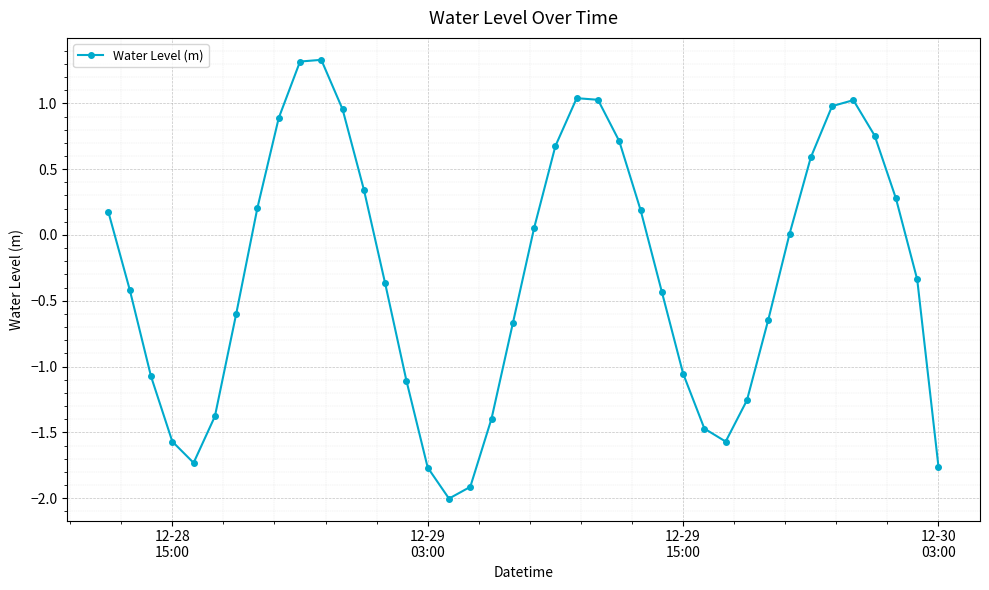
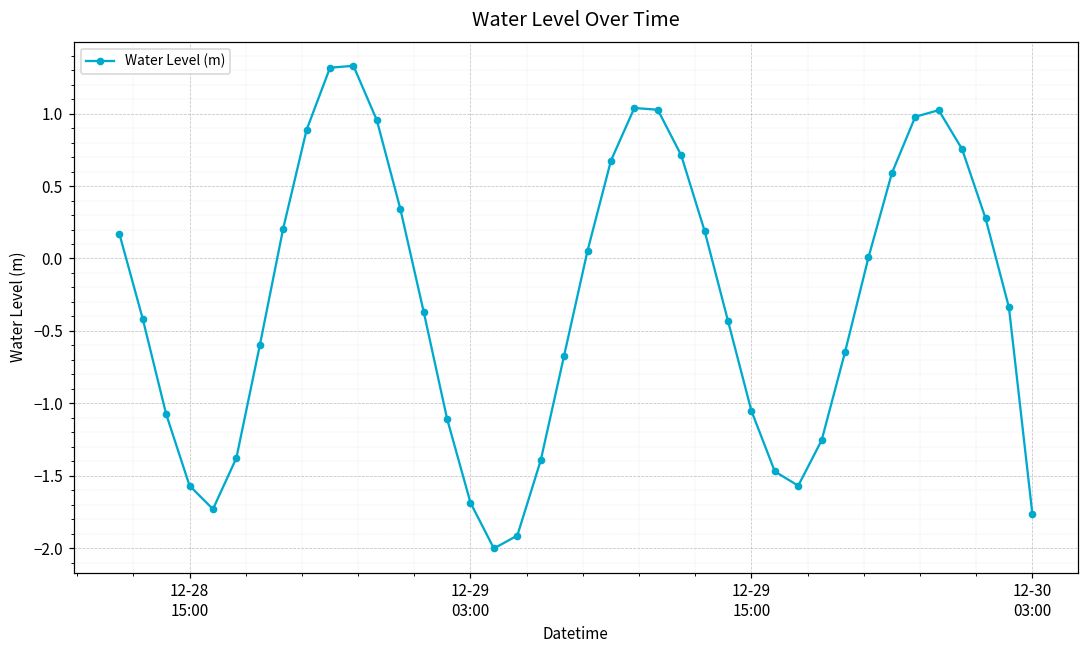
  {
    "12-28 15:00": -1.57,
-   "12-29 03:00": -1.77,
+   "12-29 03:00": -1.69,
    "12-29 15:00": -1.05,
    "12-30 03:00": -1.76
  }
